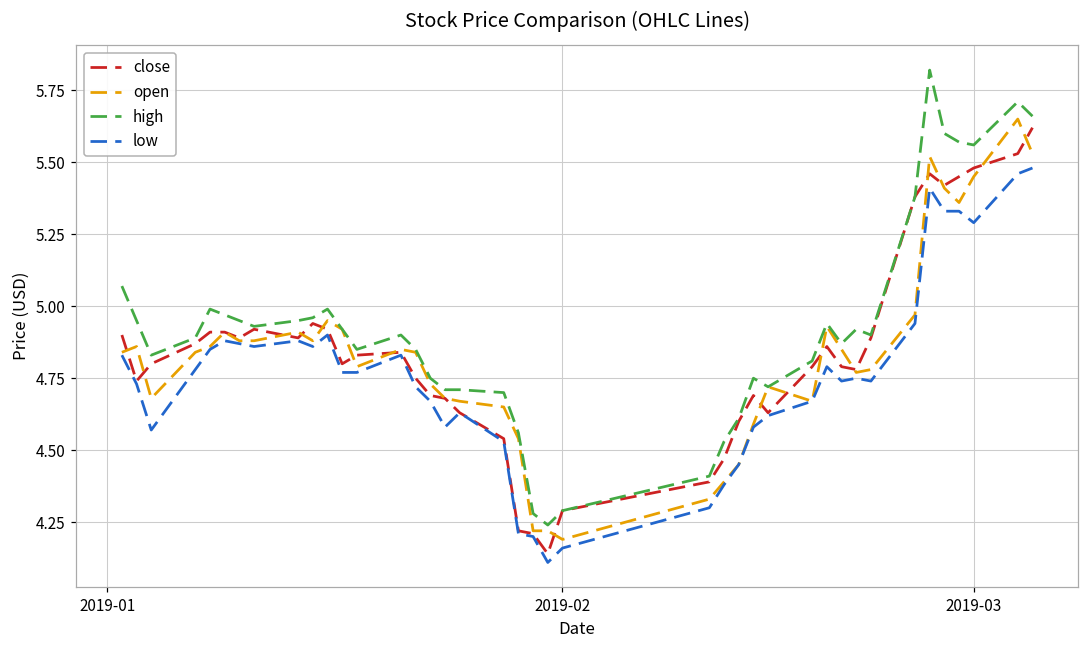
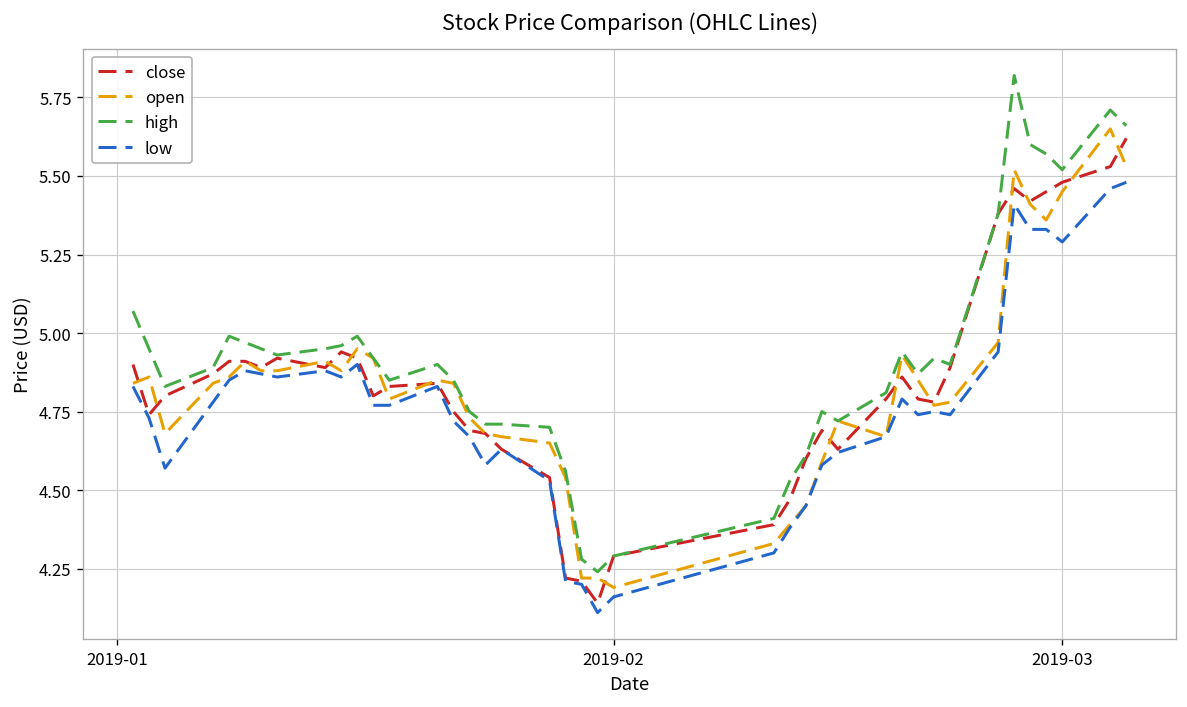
  {
    "close": {
      "2019-03": 5.48
    },
    "open": {
      "2019-02": 4.19,
      "2019-03": 5.45
    },
    "high": {
-     "2019-03": 5.56
+     "2019-03": 5.52
    },
    "low": {
      "2019-02": 4.16,
      "2019-03": 5.29
    }
  }
